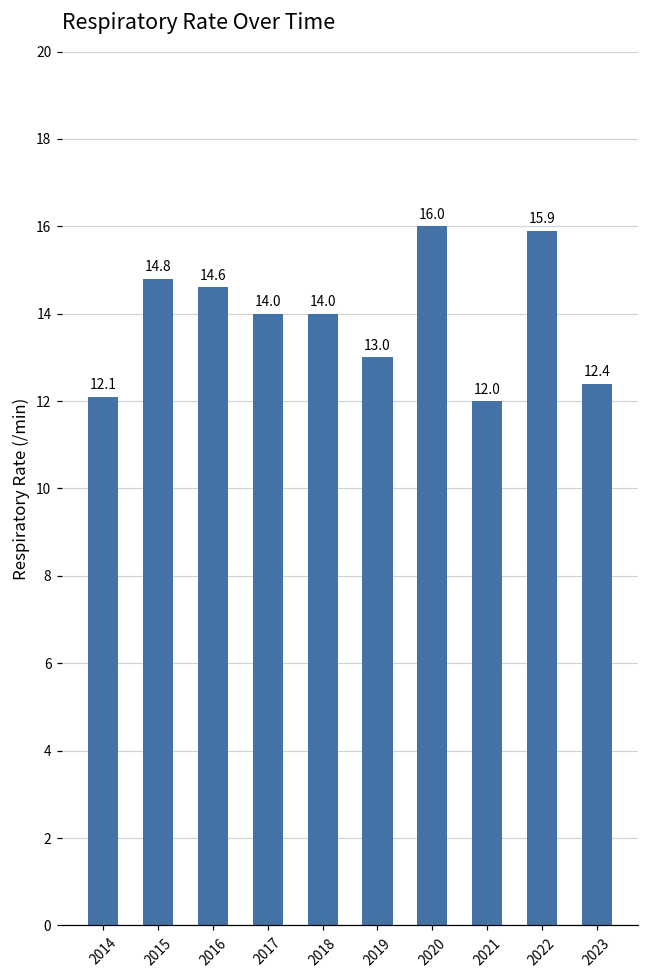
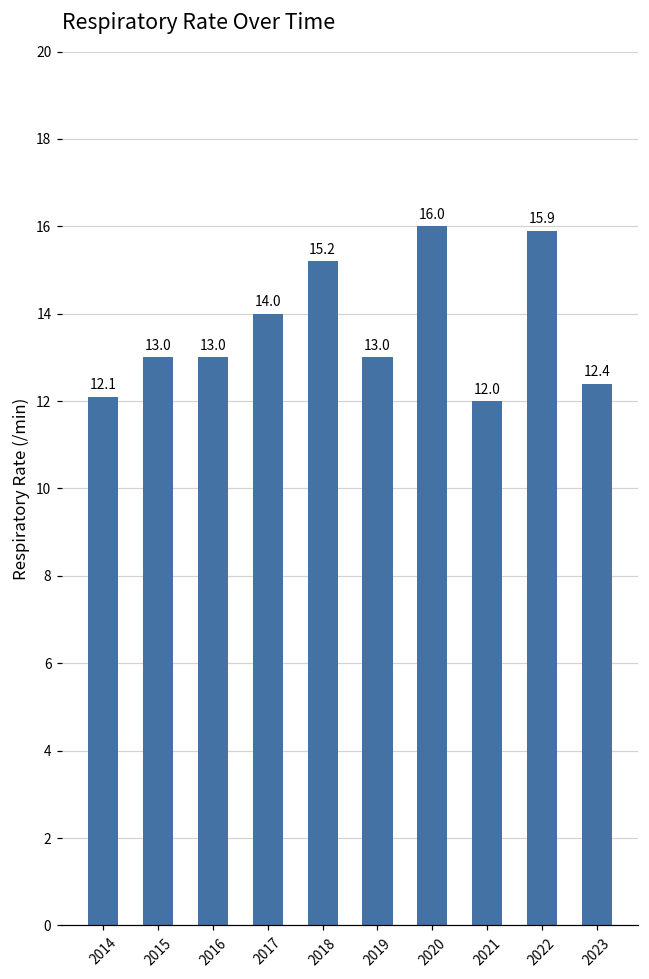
  {
    "2014": 12.1,
-   "2015": 14.8,
-   "2016": 14.6,
+   "2015": 13.0,
+   "2016": 13.0,
    "2017": 14.0,
-   "2018": 14.0,
+   "2018": 15.2,
    "2019": 13.0,
    "2020": 16.0,
    "2021": 12.0,
    "2022": 15.9,
    "2023": 12.4
  }
